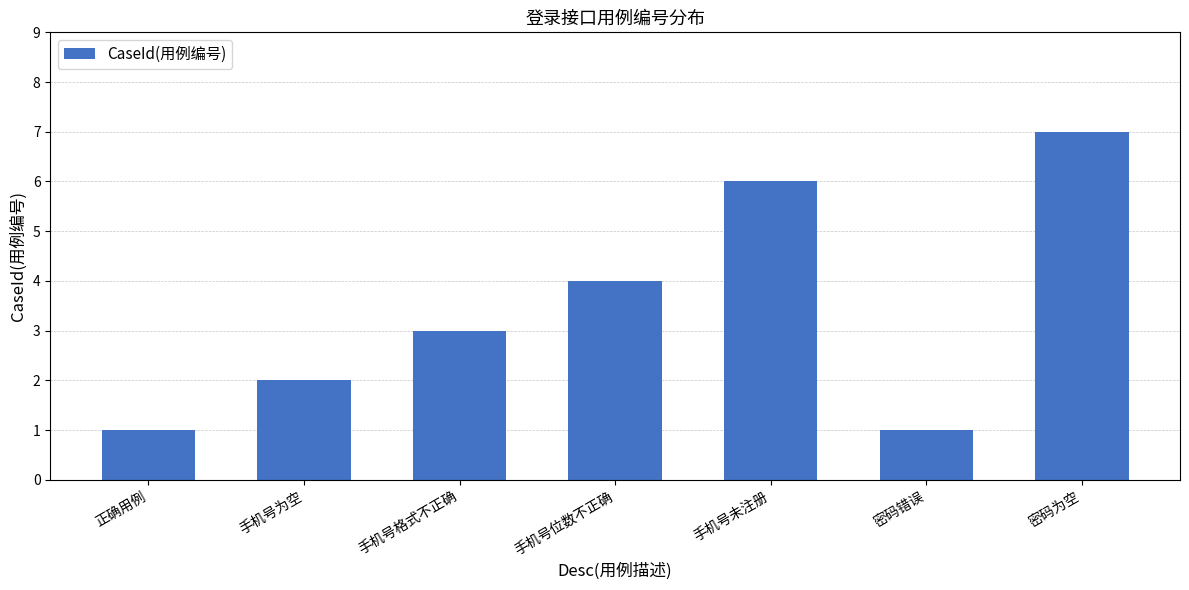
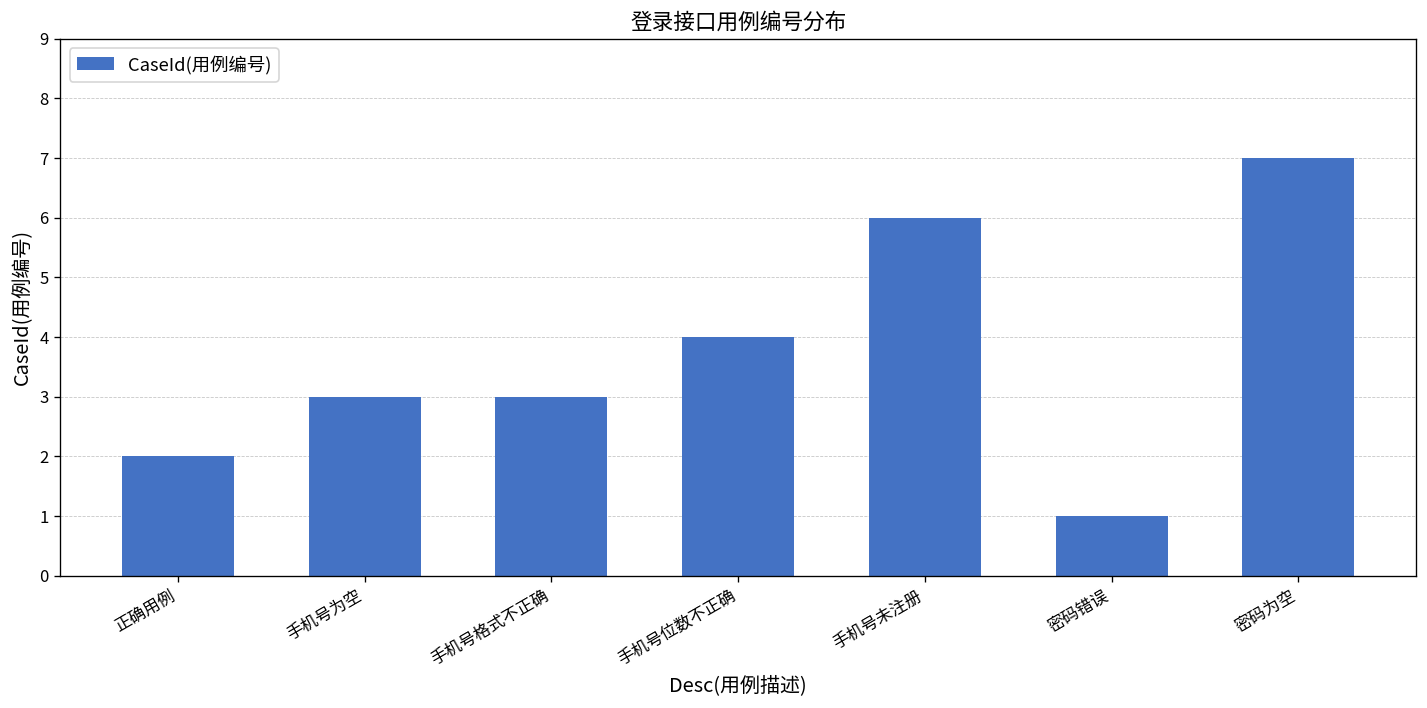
  {
-   "正确用例": 1,
-   "手机号为空": 2,
+   "正确用例": 2,
+   "手机号为空": 3,
    "手机号格式不正确": 3,
    "手机号位数不正确": 4,
    "手机号未注册": 6,
    "密码错误": 1,
    "密码为空": 7
  }
